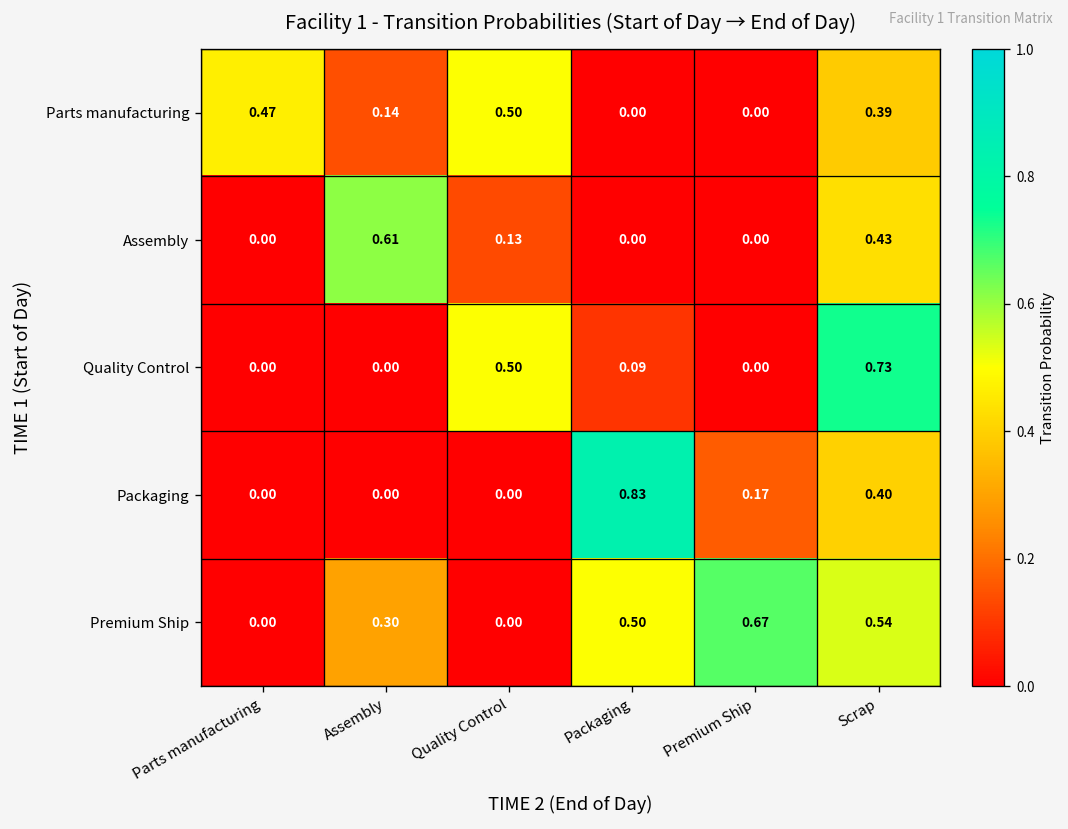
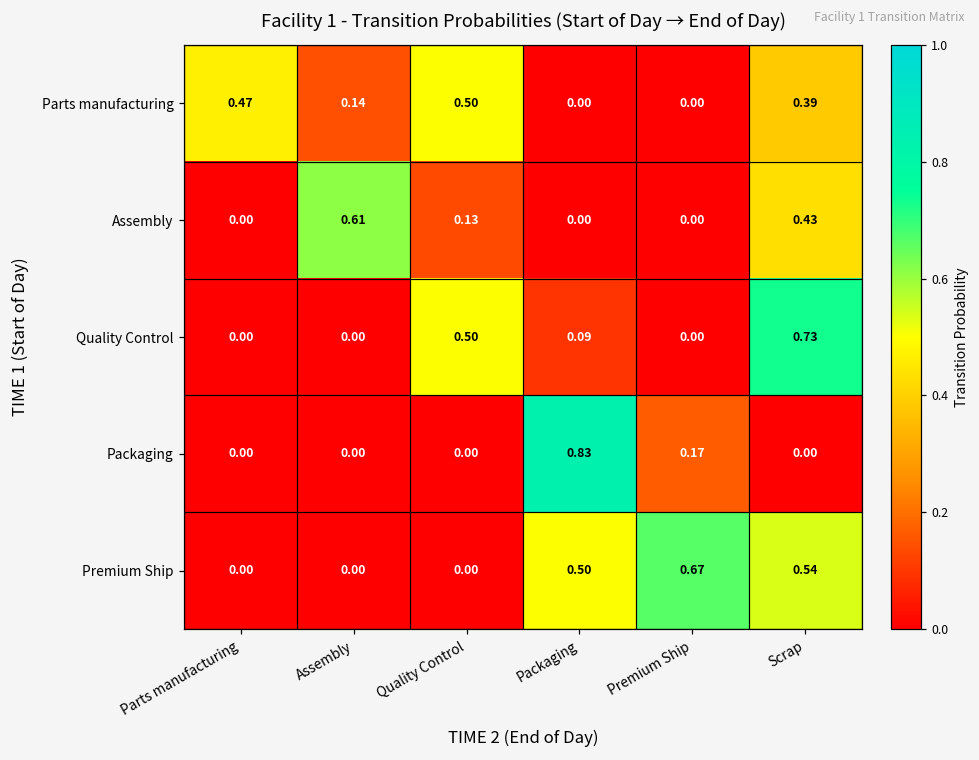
  {
    "Parts manufacturing": {
      "Parts manufacturing": 0.47,
      "Assembly": 0.14,
      "Quality Control": 0.50,
      "Packaging": 0.00,
      "Premium Ship": 0.00,
      "Scrap": 0.39
    },
    "Assembly": {
      "Parts manufacturing": 0.00,
      "Assembly": 0.61,
      "Quality Control": 0.13,
      "Packaging": 0.00,
      "Premium Ship": 0.00,
      "Scrap": 0.43
    },
    "Quality Control": {
      "Parts manufacturing": 0.00,
      "Assembly": 0.00,
      "Quality Control": 0.50,
      "Packaging": 0.09,
      "Premium Ship": 0.00,
      "Scrap": 0.73
    },
    "Packaging": {
      "Parts manufacturing": 0.00,
      "Assembly": 0.00,
      "Quality Control": 0.00,
      "Packaging": 0.83,
      "Premium Ship": 0.17,
-     "Scrap": 0.40
+     "Scrap": 0.00
    },
    "Premium Ship": {
      "Parts manufacturing": 0.00,
-     "Assembly": 0.30,
+     "Assembly": 0.00,
      "Quality Control": 0.00,
      "Packaging": 0.50,
      "Premium Ship": 0.67,
      "Scrap": 0.54
    }
  }
